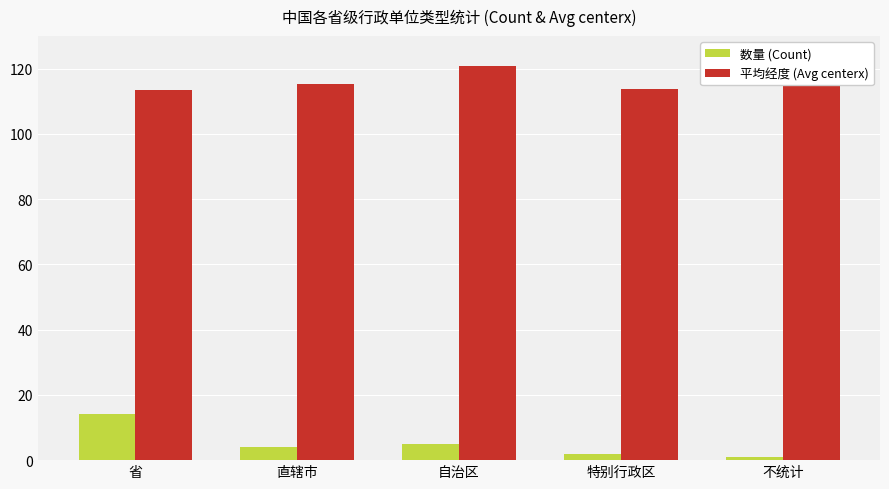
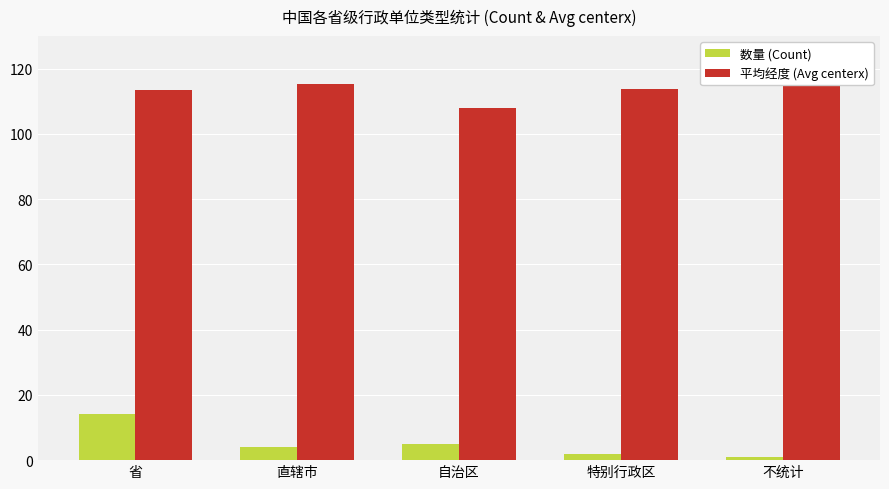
  {
    "数量 (Count)": {
      "省": 14,
      "直辖市": 4,
      "自治区": 5,
      "特别行政区": 2,
      "不统计": 1
    },
    "平均经度 (Avg centerx)": {
      "省": 114,
      "直辖市": 115,
-     "自治区": 121,
+     "自治区": 108,
      "特别行政区": 114
    }
  }
